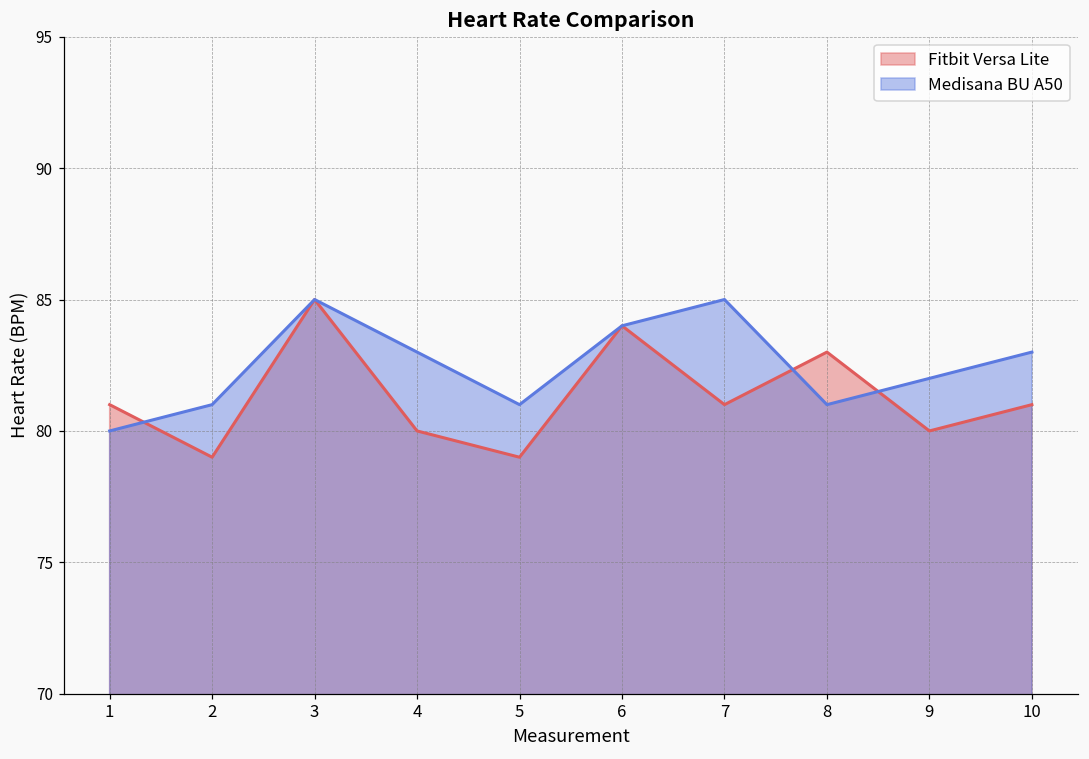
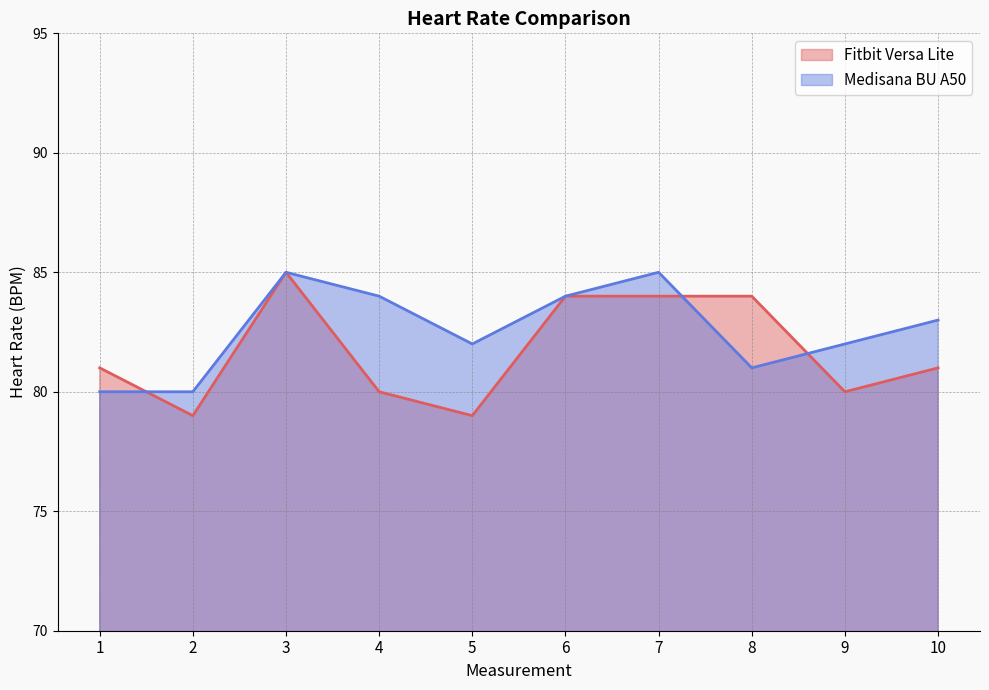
  {
    "Fitbit Versa Lite": {
      "1": 81,
      "2": 79,
      "4": 80,
      "5": 79,
-     "7": 81,
-     "8": 83,
+     "7": 84,
+     "8": 84,
      "9": 80,
      "10": 81
    },
    "Medisana BU A50": {
      "1": 80,
-     "2": 81,
-     "4": 83,
-     "5": 81,
+     "2": 80,
+     "4": 84,
+     "5": 82,
      "7": 85,
      "8": 81,
      "9": 82,
      "10": 83
    }
  }
